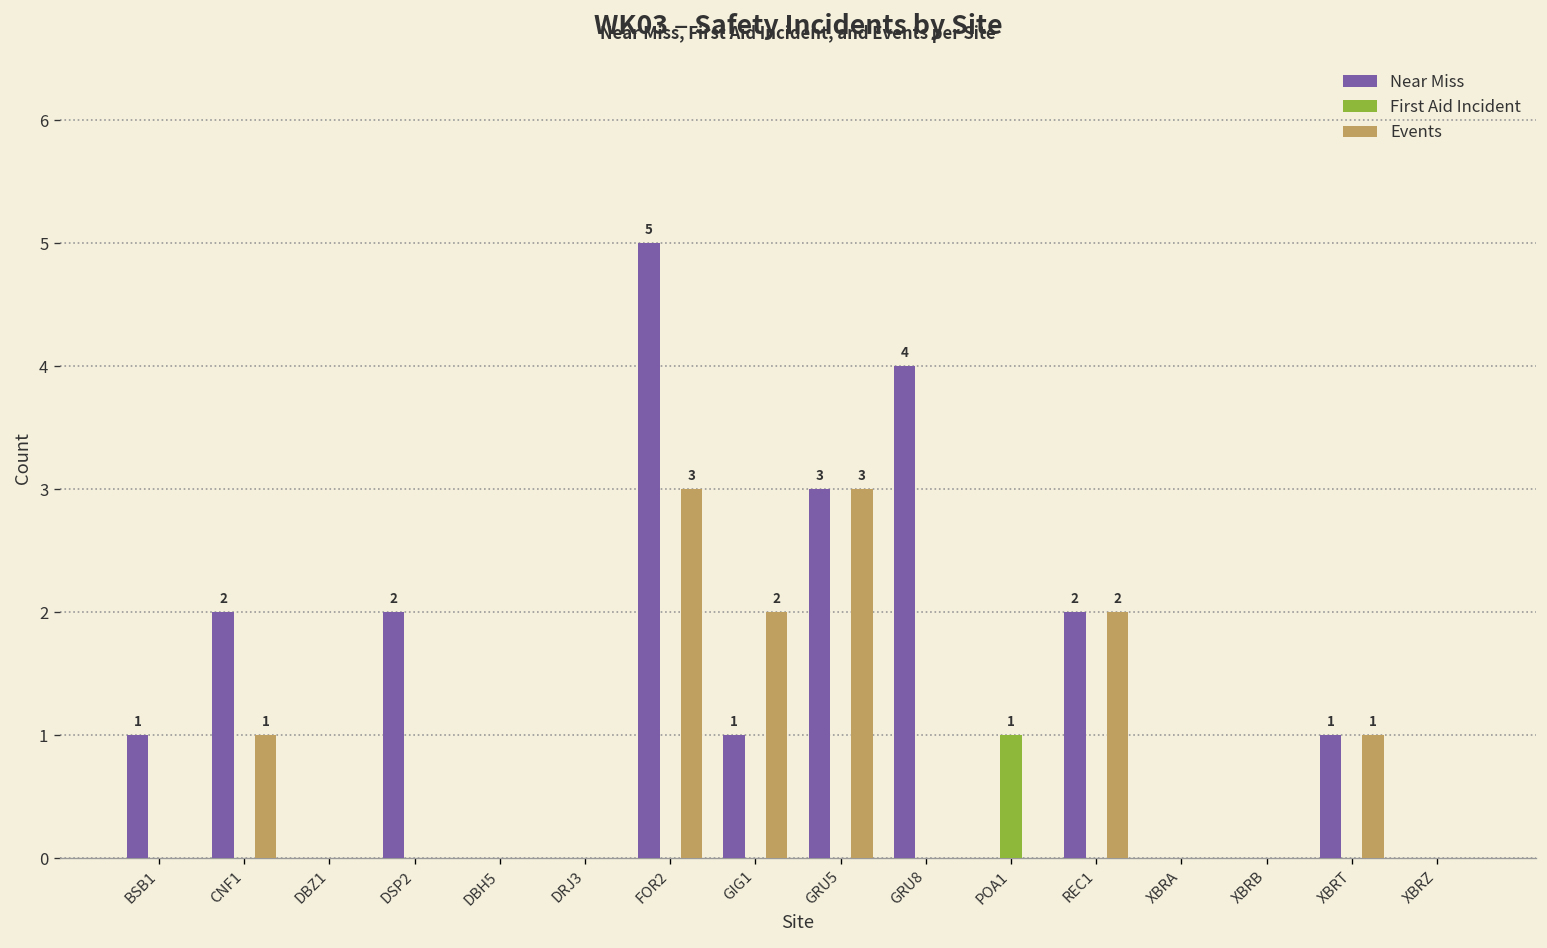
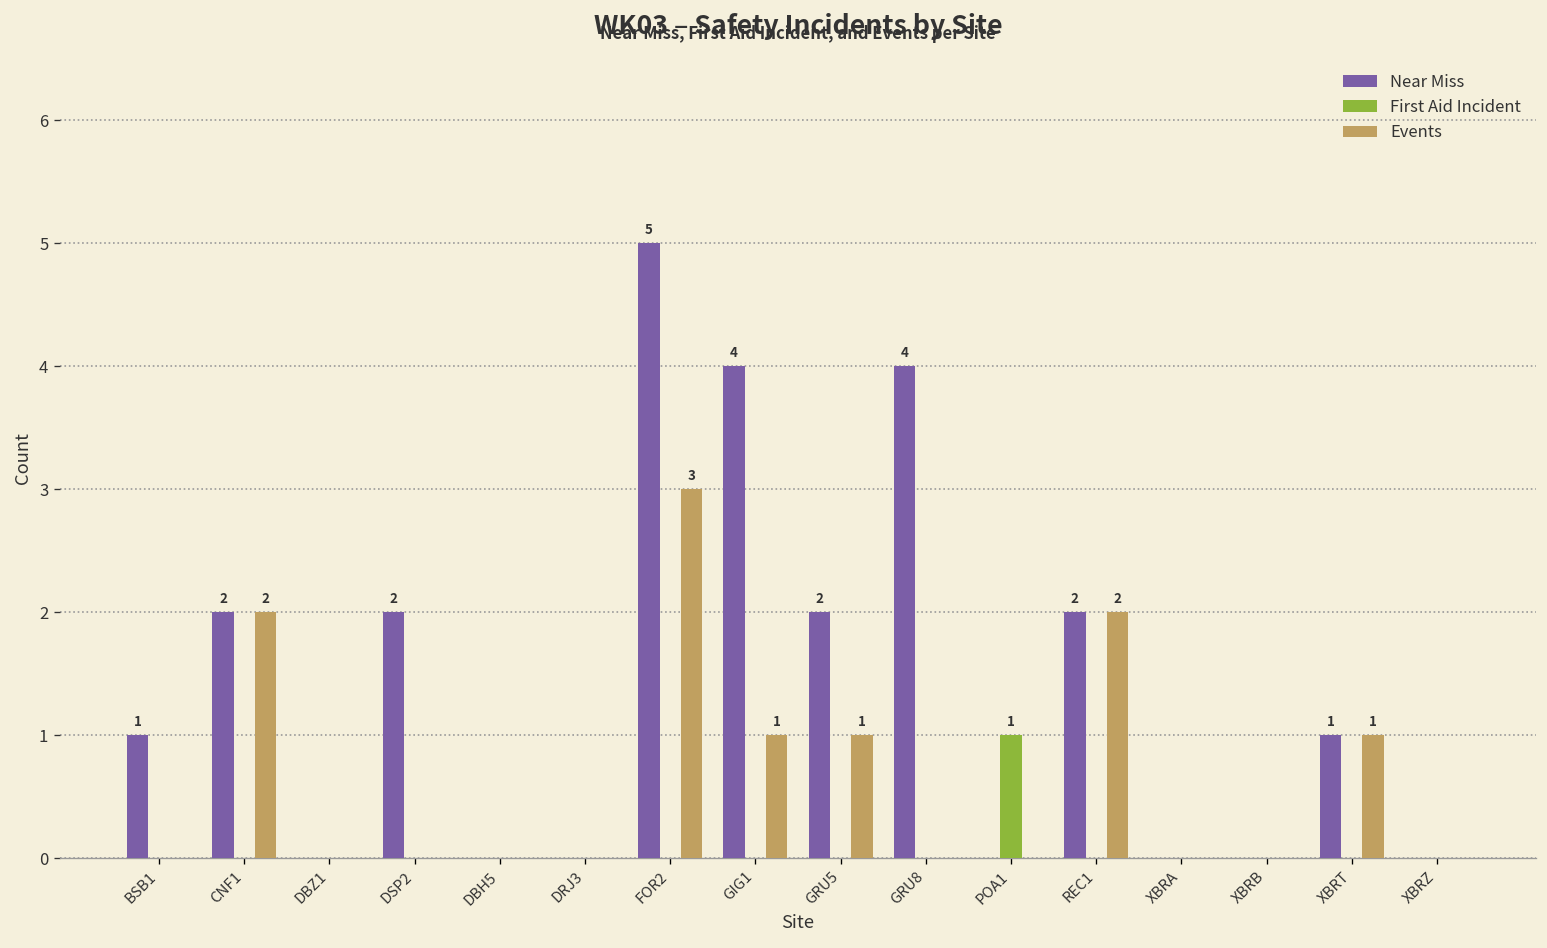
  {
    "Near Miss": {
      "BSB1": 1,
      "CNF1": 2,
      "DSP2": 2,
      "FOR2": 5,
-     "GIG1": 1,
-     "GRU5": 3,
+     "GIG1": 4,
+     "GRU5": 2,
      "GRU8": 4,
      "REC1": 2,
      "XBRT": 1
    },
    "First Aid Incident": {
      "POA1": 1
    },
    "Events": {
-     "CNF1": 1,
+     "CNF1": 2,
      "FOR2": 3,
-     "GIG1": 2,
-     "GRU5": 3,
+     "GIG1": 1,
+     "GRU5": 1,
      "REC1": 2,
      "XBRT": 1
    }
  }
